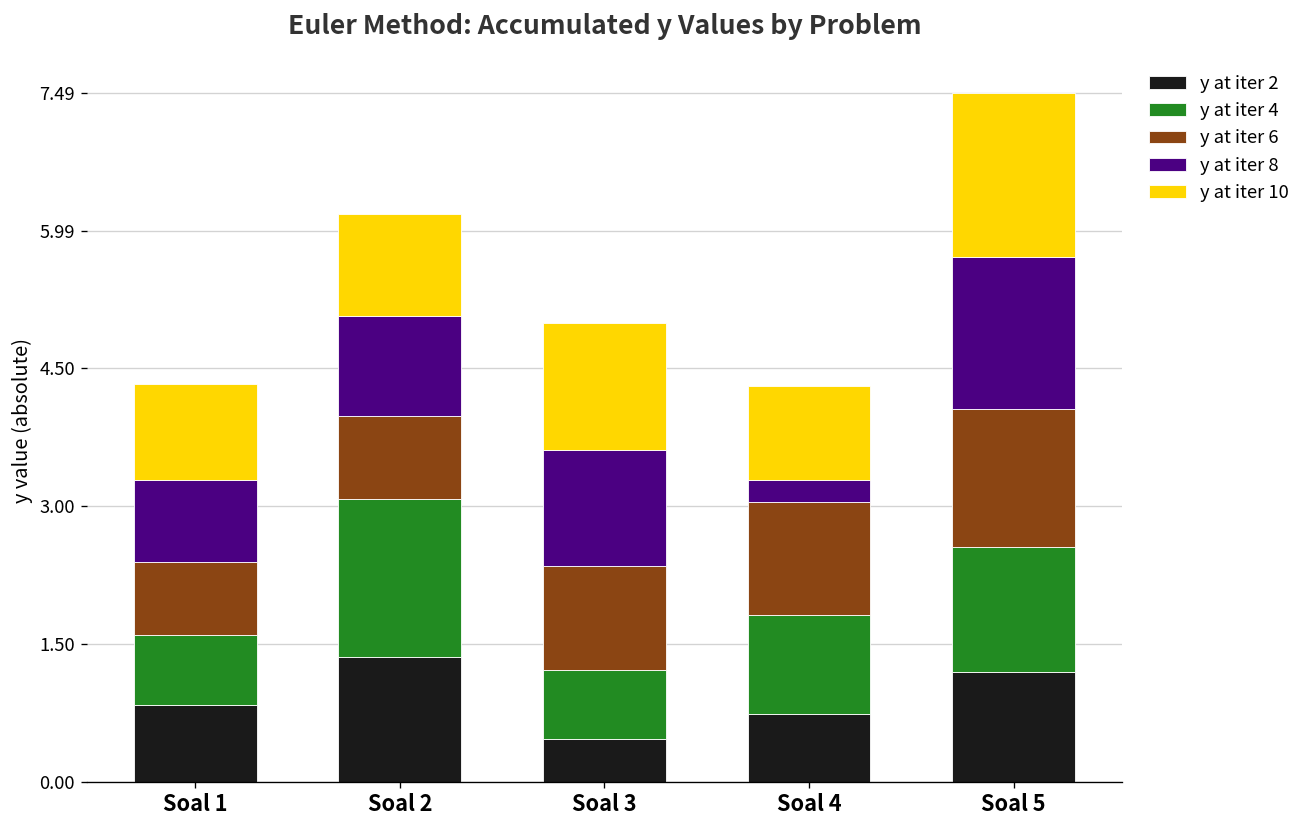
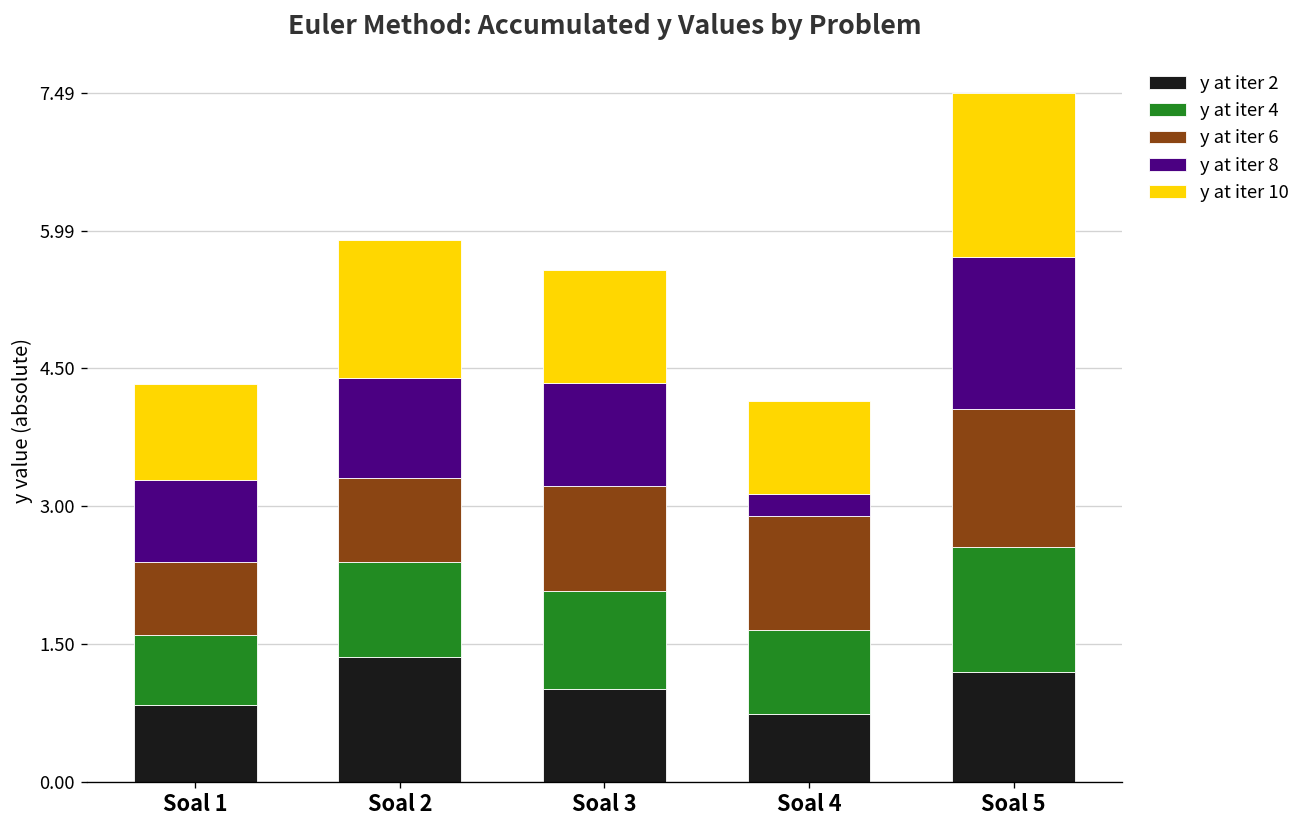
  {
    "y at iter 2": {
      "Soal 1": 0.8,
      "Soal 2": 1.4,
-     "Soal 3": 0.5,
+     "Soal 3": 1.0,
      "Soal 4": 0.7,
      "Soal 5": 1.2
    },
    "y at iter 4": {
      "Soal 1": 0.8,
-     "Soal 2": 1.7,
-     "Soal 3": 0.7,
-     "Soal 4": 1.1,
+     "Soal 2": 1.0,
+     "Soal 3": 1.1,
+     "Soal 4": 0.9,
      "Soal 5": 1.4
    },
    "y at iter 6": {
      "Soal 1": 0.8,
      "Soal 2": 0.9,
      "Soal 3": 1.1,
      "Soal 4": 1.2,
      "Soal 5": 1.5
    },
    "y at iter 8": {
      "Soal 1": 0.9,
      "Soal 2": 1.1,
-     "Soal 3": 1.3,
+     "Soal 3": 1.1,
      "Soal 4": 0.2,
      "Soal 5": 1.6
    },
    "y at iter 10": {
      "Soal 1": 1.0,
-     "Soal 2": 1.1,
-     "Soal 3": 1.4,
+     "Soal 2": 1.5,
+     "Soal 3": 1.2,
      "Soal 4": 1.0,
      "Soal 5": 1.8
    }
  }
